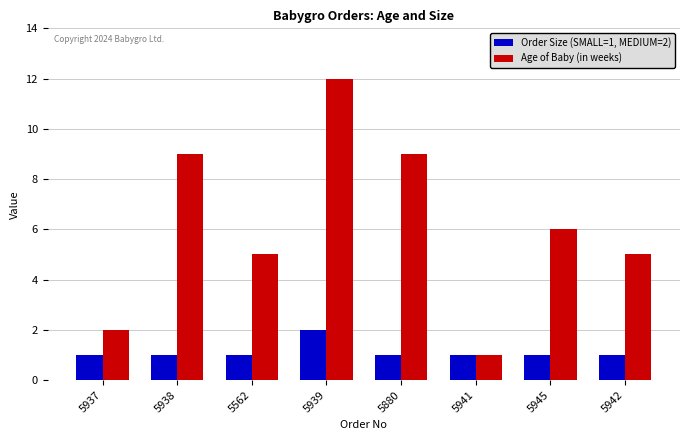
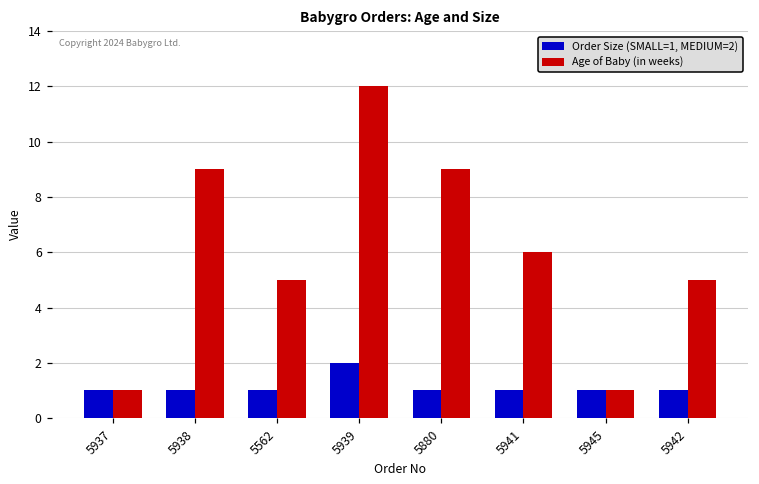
  {
    "Order Size (SMALL=1, MEDIUM=2)": {
      "5937": 1,
      "5938": 1,
      "5562": 1,
      "5939": 2,
      "5880": 1,
      "5941": 1,
      "5945": 1,
      "5942": 1
    },
    "Age of Baby (in weeks)": {
-     "5937": 2,
+     "5937": 1,
      "5938": 9,
      "5562": 5,
      "5939": 12,
      "5880": 9,
-     "5941": 1,
-     "5945": 6,
+     "5941": 6,
+     "5945": 1,
      "5942": 5
    }
  }
